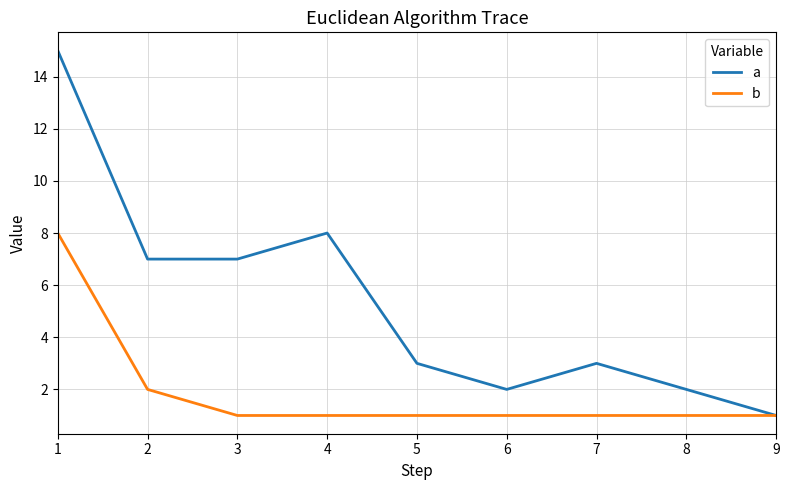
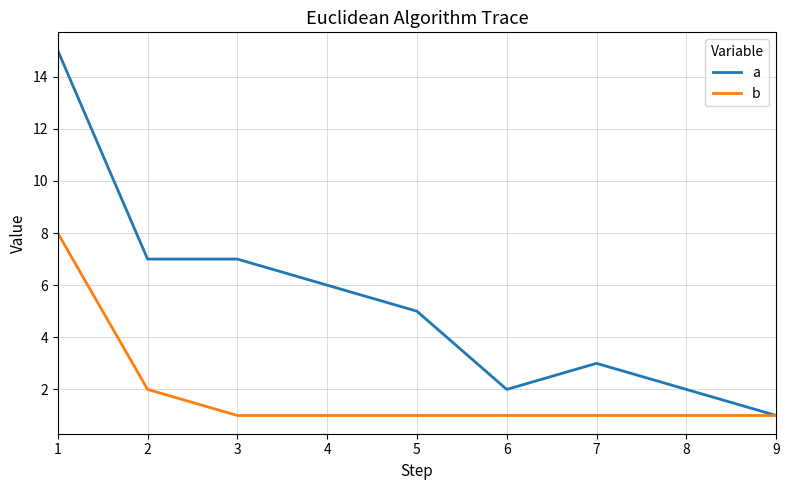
  {
    "a": {
      "1": 15,
      "2": 7,
      "3": 7,
-     "4": 8,
-     "5": 3,
+     "4": 6,
+     "5": 5,
      "6": 2,
      "7": 3,
      "8": 2
    },
    "b": {
      "1": 8,
      "2": 2,
      "3": 1,
      "4": 1,
      "5": 1,
      "6": 1,
      "7": 1,
      "8": 1
    }
  }
